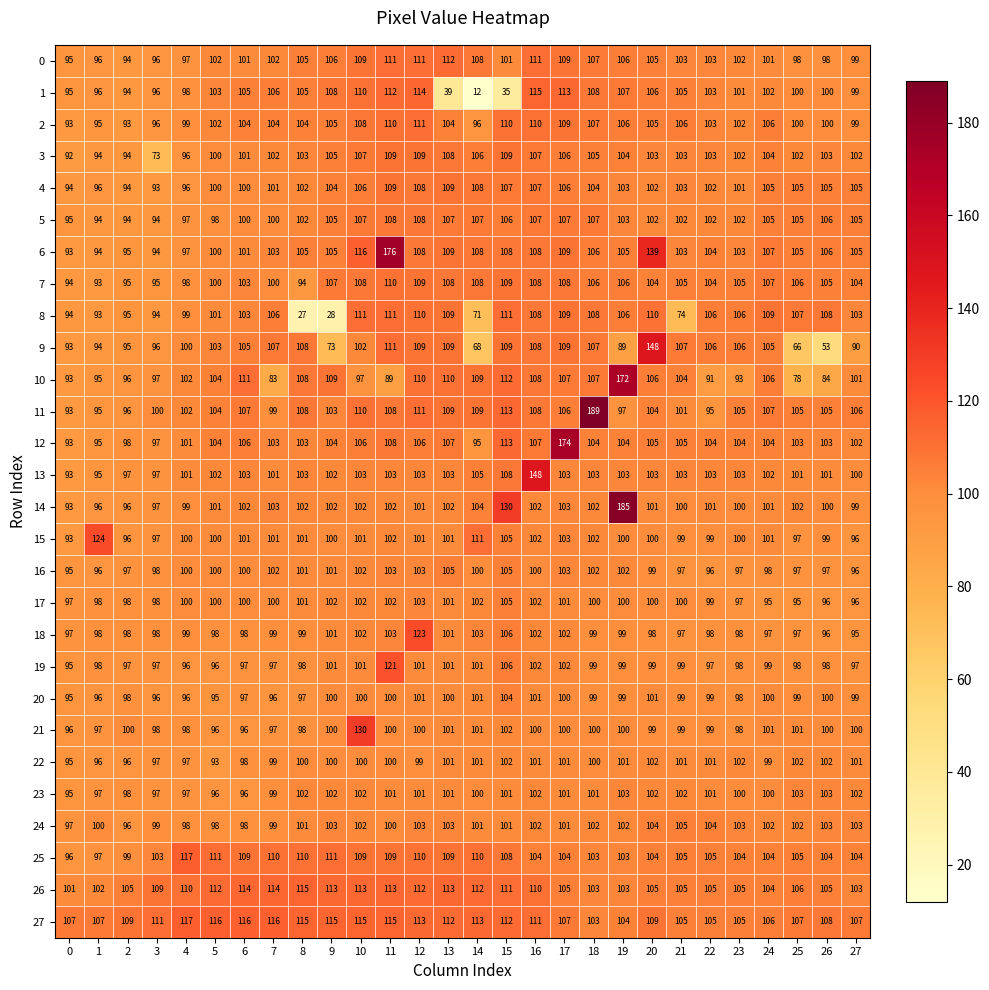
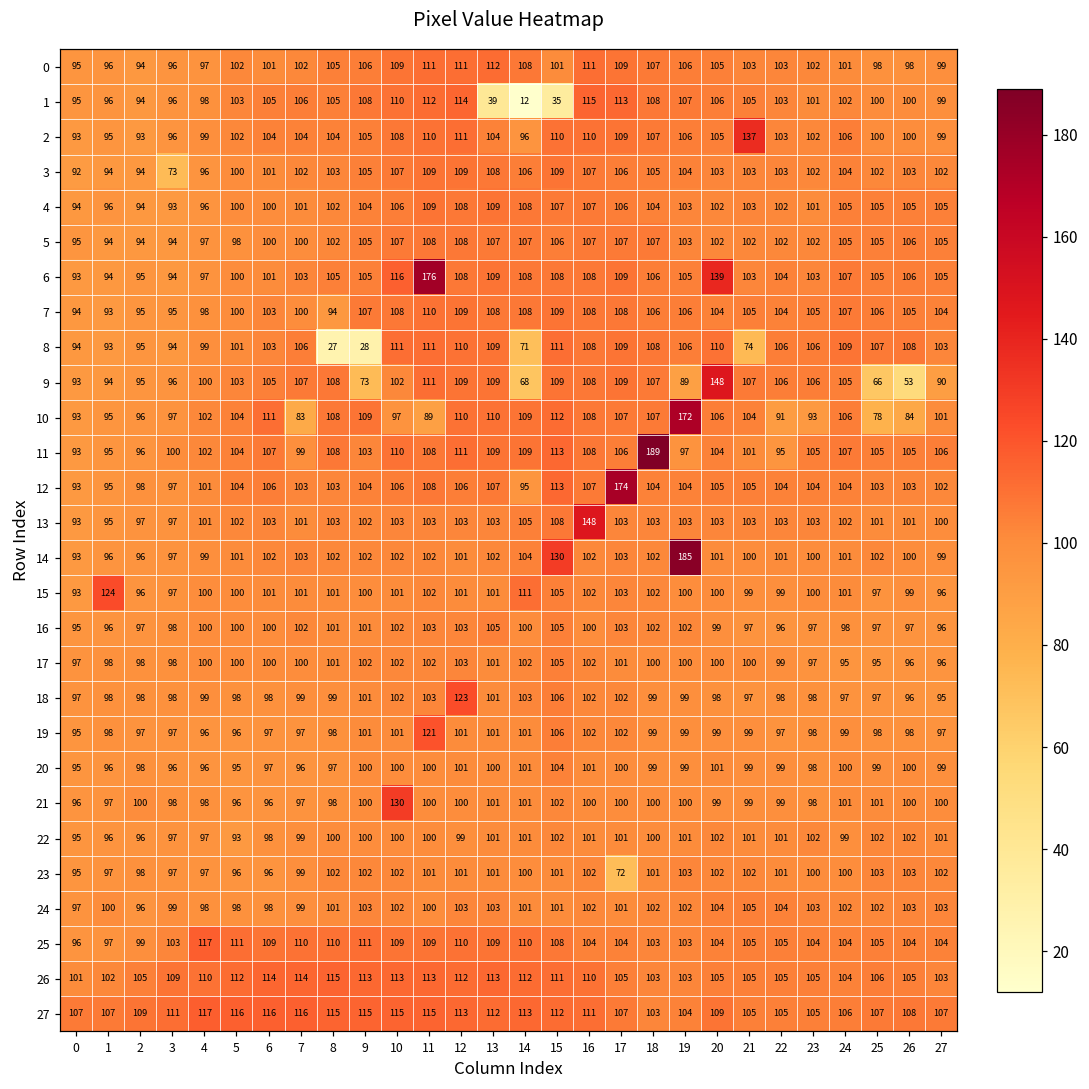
  {
    "2": {
      "0": 93,
      "1": 95,
      "2": 93,
      "3": 96,
      "4": 99,
      "5": 102,
      "6": 104,
      "7": 104,
      "8": 104,
      "9": 105,
      "10": 108,
      "11": 110,
      "12": 111,
      "13": 104,
      "14": 96,
      "15": 110,
      "16": 110,
      "17": 109,
      "18": 107,
      "19": 106,
      "20": 105,
-     "21": 106,
+     "21": 137,
      "22": 103,
      "23": 102,
      "24": 106,
      "25": 100,
      "26": 100,
      "27": 99
    },
    "23": {
      "0": 95,
      "1": 97,
      "2": 98,
      "3": 97,
      "4": 97,
      "5": 96,
      "6": 96,
      "7": 99,
      "8": 102,
      "9": 102,
      "10": 102,
      "11": 101,
      "12": 101,
      "13": 101,
      "14": 100,
      "15": 101,
      "16": 102,
-     "17": 101,
+     "17": 72,
      "18": 101,
      "19": 103,
      "20": 102,
      "21": 102,
      "22": 101,
      "23": 100,
      "24": 100,
      "25": 103,
      "26": 103,
      "27": 102
    }
  }
